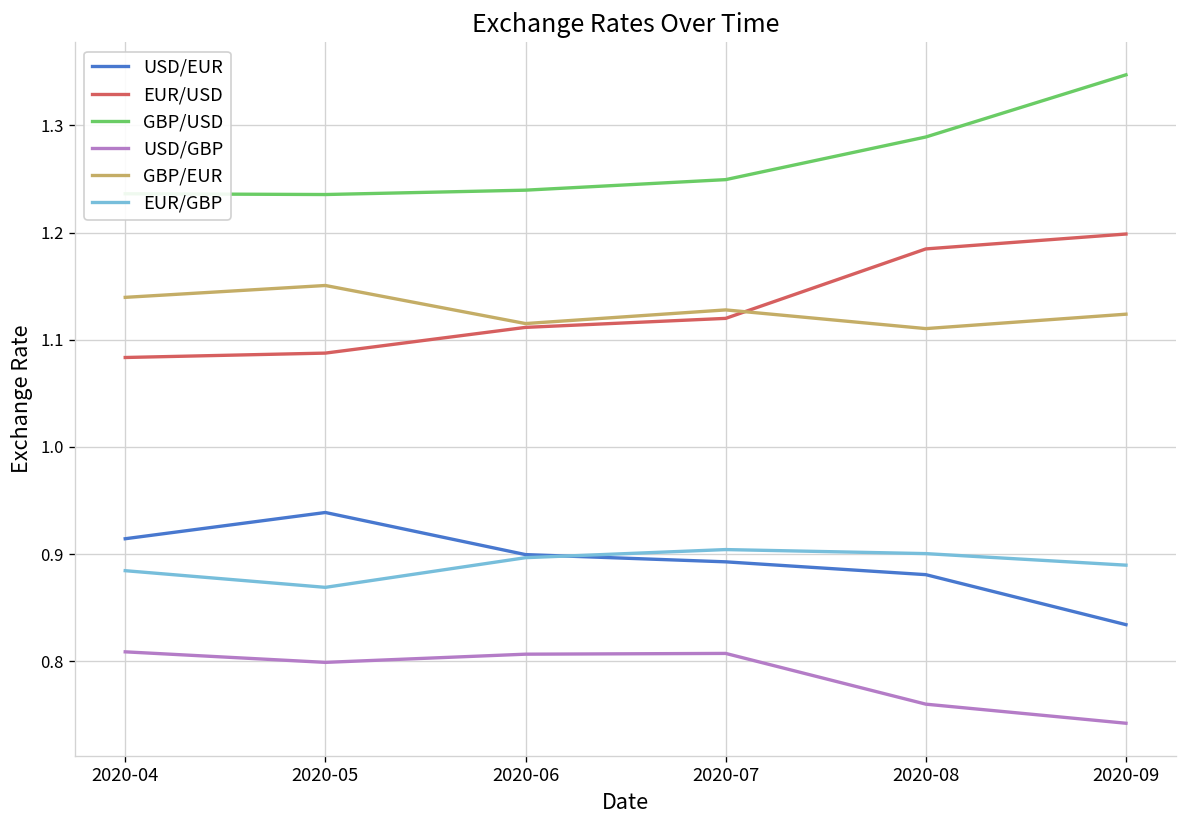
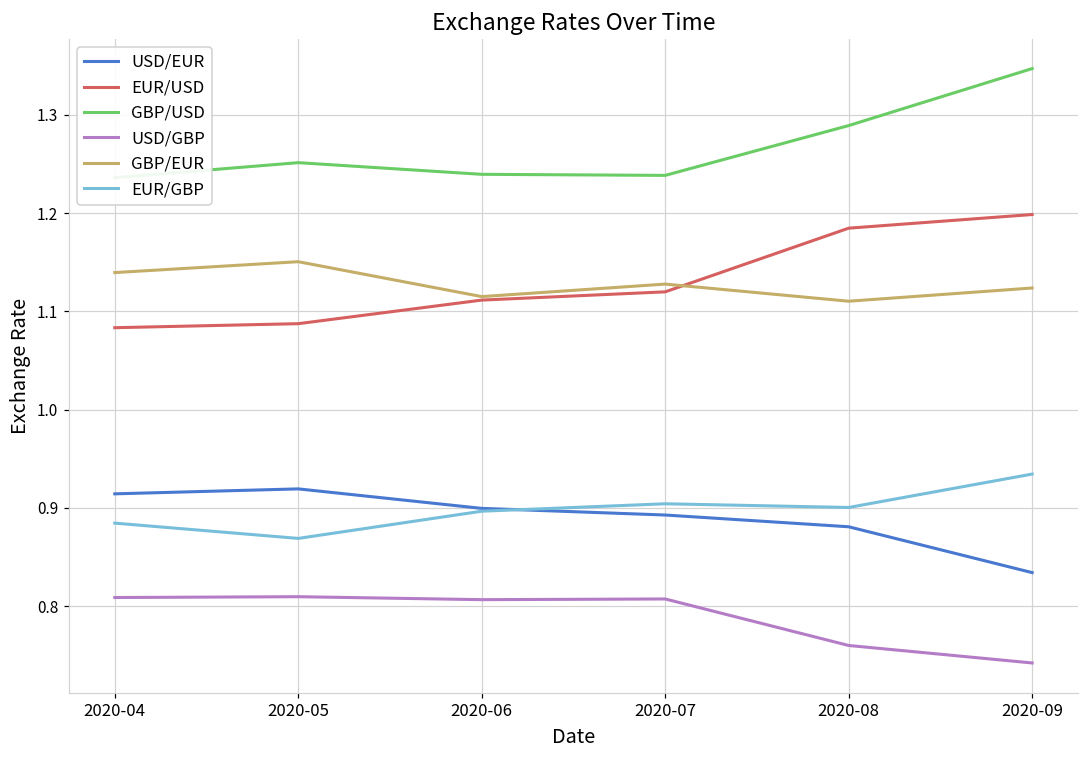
  {
    "USD/EUR": {
      "2020-04": 0.91,
-     "2020-05": 0.94,
+     "2020-05": 0.92,
      "2020-07": 0.89,
      "2020-08": 0.88,
      "2020-09": 0.83
    },
    "EUR/USD": {
      "2020-04": 1.08,
      "2020-05": 1.09,
      "2020-06": 1.11,
      "2020-07": 1.12,
      "2020-08": 1.18,
      "2020-09": 1.20
    },
    "GBP/USD": {
-     "2020-05": 1.24,
+     "2020-05": 1.25,
      "2020-06": 1.24,
-     "2020-07": 1.25,
+     "2020-07": 1.24,
      "2020-08": 1.29,
      "2020-09": 1.35
    },
    "USD/GBP": {
      "2020-04": 0.81,
-     "2020-05": 0.80,
+     "2020-05": 0.81,
      "2020-06": 0.81,
      "2020-07": 0.81,
      "2020-08": 0.76,
      "2020-09": 0.74
    },
    "GBP/EUR": {
      "2020-04": 1.14,
      "2020-05": 1.15,
      "2020-06": 1.12,
      "2020-07": 1.13,
      "2020-08": 1.11,
      "2020-09": 1.12
    },
    "EUR/GBP": {
      "2020-04": 0.88,
      "2020-05": 0.87,
      "2020-07": 0.90,
      "2020-08": 0.90,
-     "2020-09": 0.89
+     "2020-09": 0.93
    }
  }
